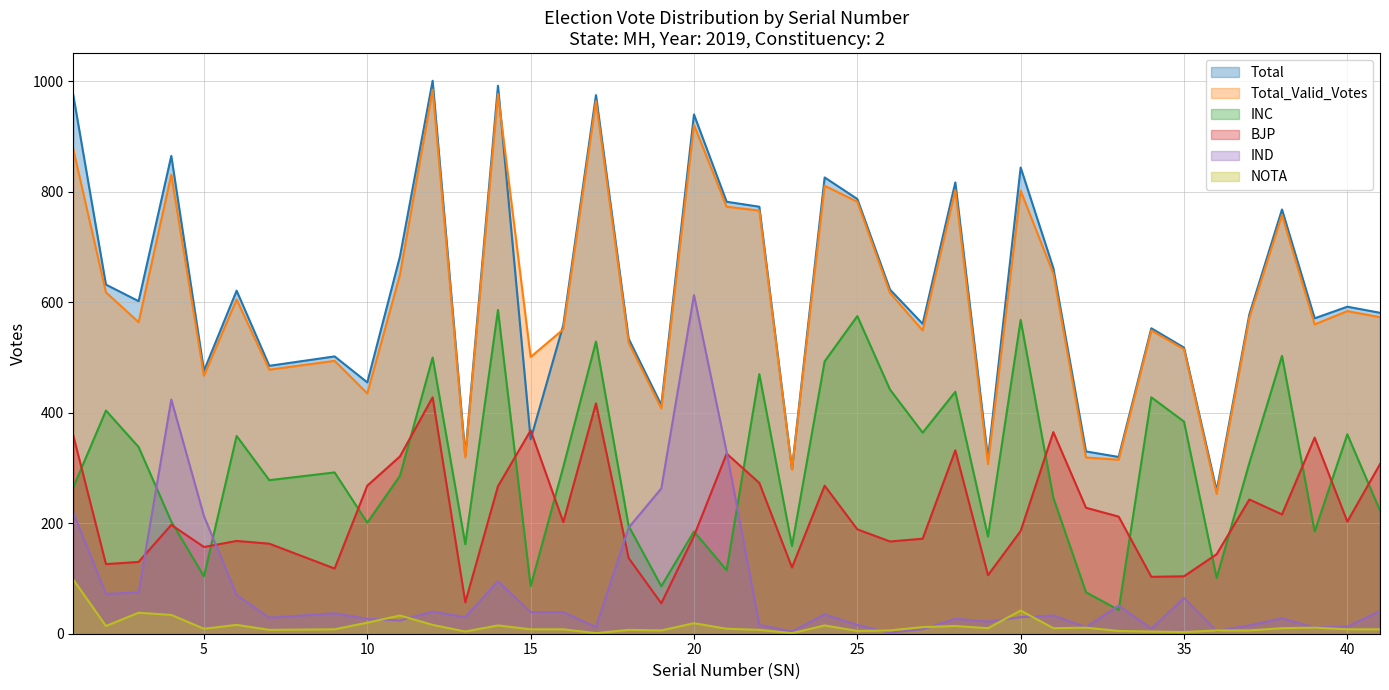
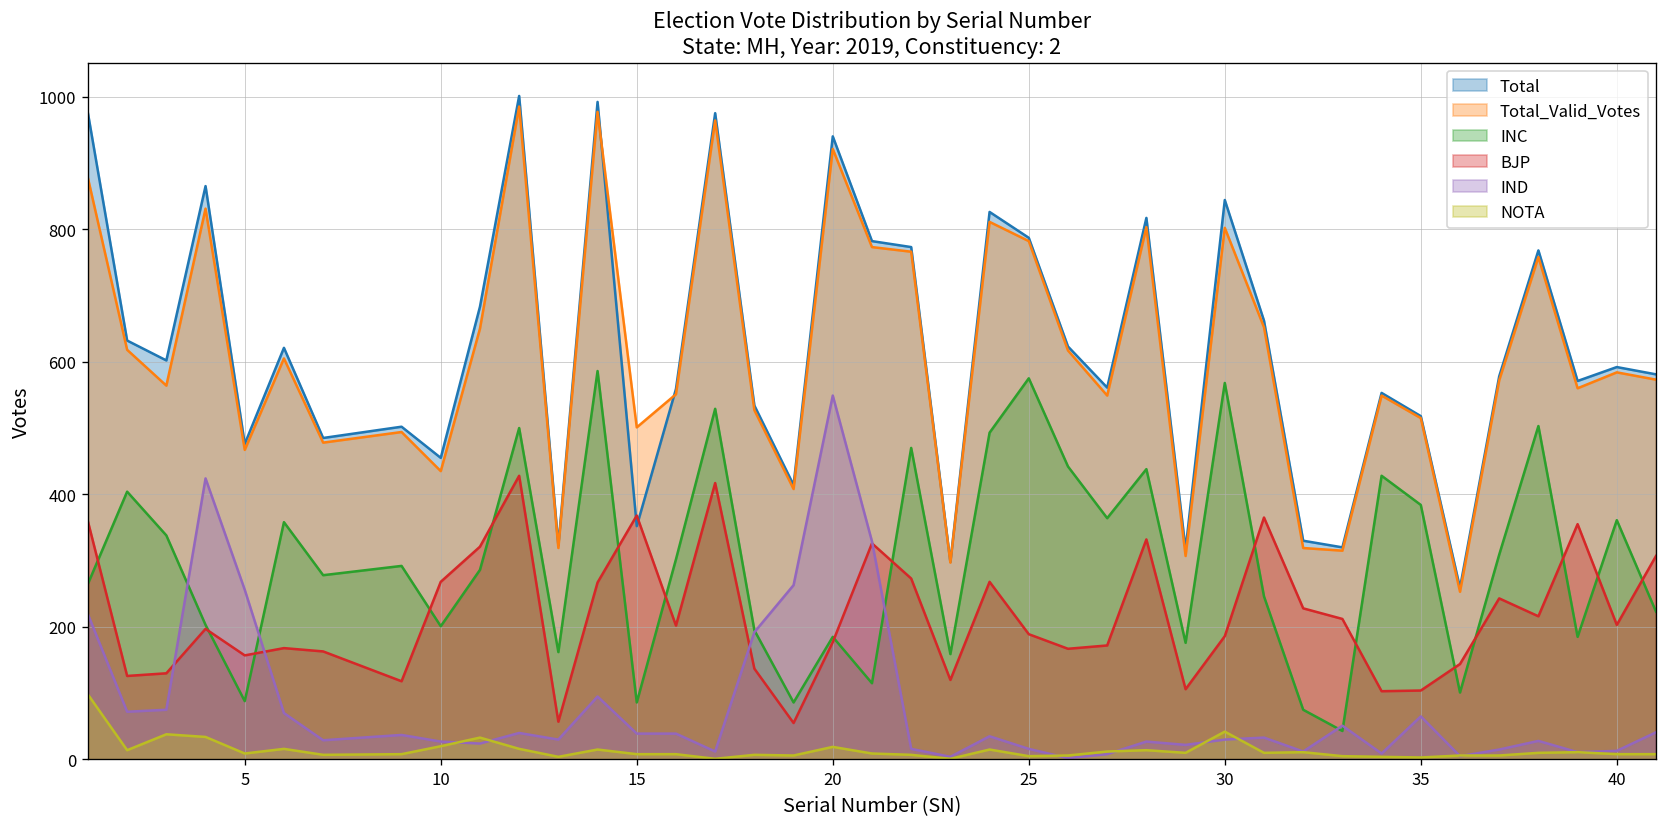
  {
    "Total": {
      "5": 480,
      "10": 460,
      "15": 350,
      "20": 940,
      "25": 790,
      "30": 840,
      "40": 590
    },
    "INC": {
-     "5": 100,
+     "5": 90,
      "10": 200,
      "15": 90,
      "20": 190,
      "25": 580,
      "30": 570,
      "35": 380,
      "40": 360
    },
    "IND": {
-     "5": 210,
+     "5": 260,
      "10": 30,
      "15": 40,
-     "20": 610,
+     "20": 550,
      "25": 20,
      "30": 30,
      "35": 70,
      "40": 10
    }
  }
